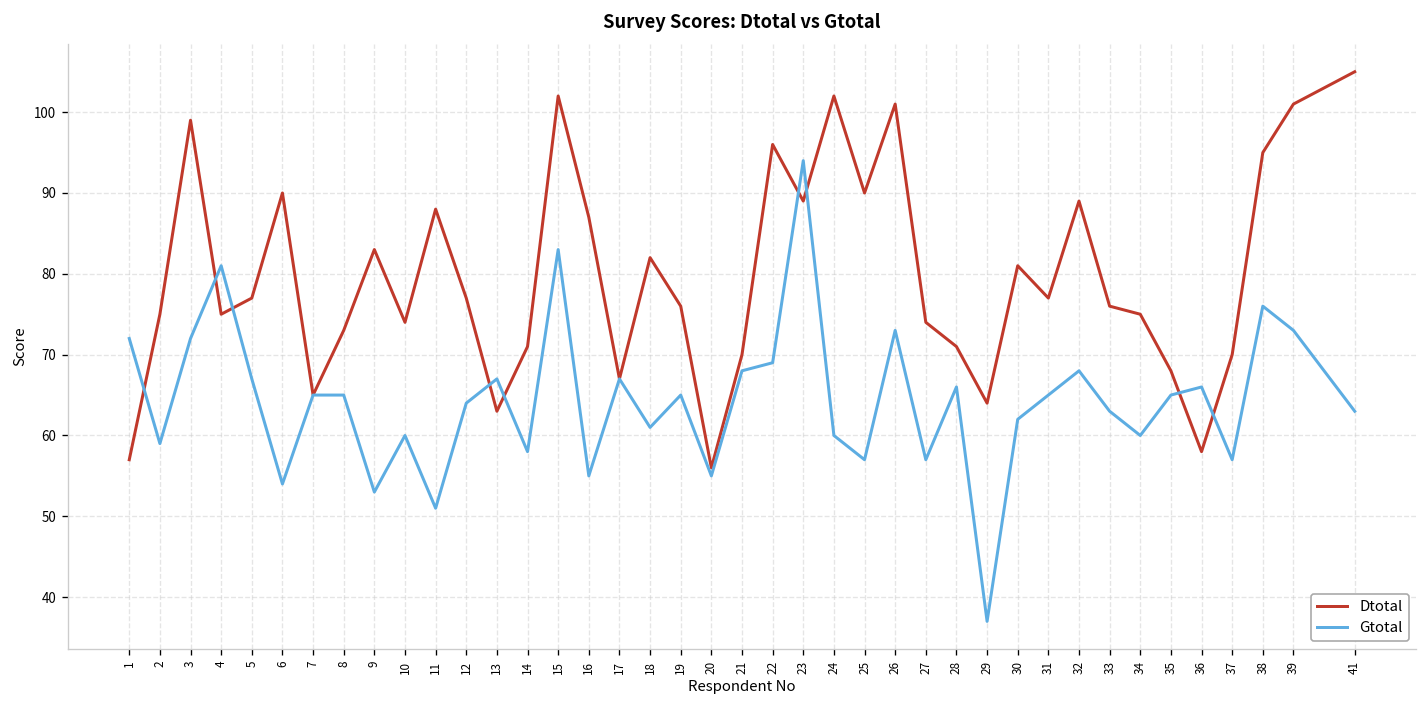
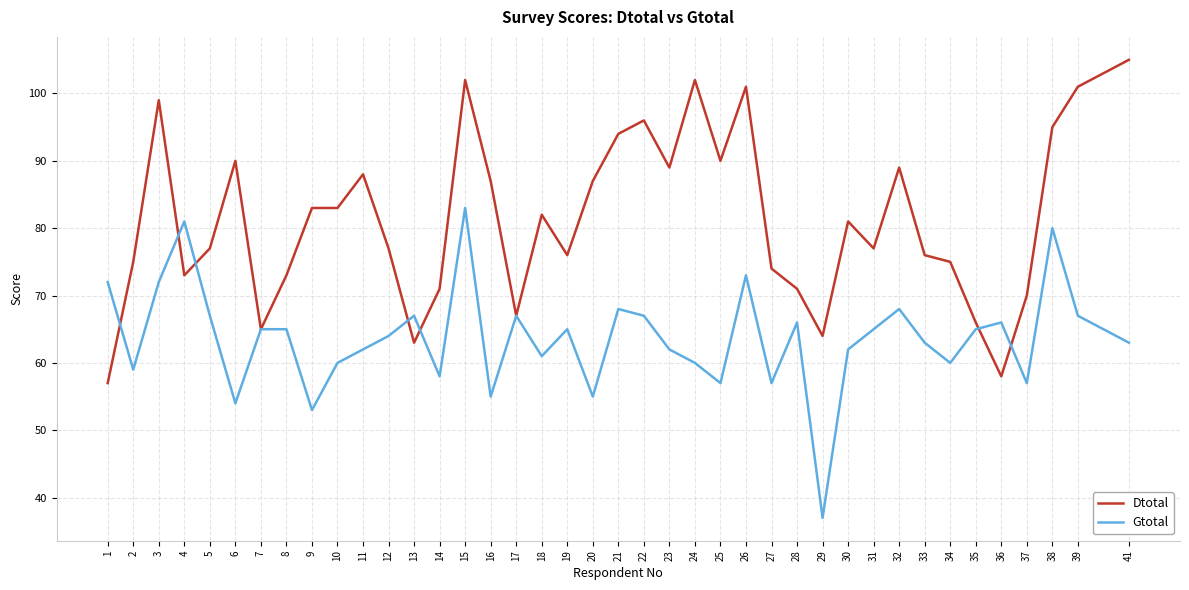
  {
    "Dtotal": {
      "1": 57,
      "2": 75,
      "3": 99,
-     "4": 75,
+     "4": 73,
      "5": 77,
      "6": 90,
      "8": 73,
      "9": 83,
-     "10": 74,
+     "10": 83,
      "11": 88,
      "12": 77,
      "13": 63,
      "14": 71,
      "15": 102,
      "16": 87,
      "18": 82,
      "19": 76,
-     "20": 56,
-     "21": 70,
+     "20": 87,
+     "21": 94,
      "22": 96,
      "23": 89,
      "24": 102,
      "25": 90,
      "26": 101,
      "27": 74,
      "28": 71,
      "29": 64,
      "30": 81,
      "31": 77,
      "32": 89,
      "33": 76,
      "34": 75,
-     "35": 68,
+     "35": 66,
      "36": 58,
      "37": 70,
      "38": 95,
      "39": 101,
      "41": 105
    },
    "Gtotal": {
      "1": 72,
      "2": 59,
      "3": 72,
      "4": 81,
      "5": 67,
      "6": 54,
      "8": 65,
      "9": 53,
      "10": 60,
-     "11": 51,
+     "11": 62,
      "12": 64,
      "13": 67,
      "14": 58,
      "15": 83,
      "16": 55,
      "18": 61,
      "19": 65,
      "20": 55,
      "21": 68,
-     "22": 69,
-     "23": 94,
+     "22": 67,
+     "23": 62,
      "24": 60,
      "25": 57,
      "26": 73,
      "27": 57,
      "28": 66,
      "29": 37,
      "30": 62,
      "31": 65,
      "32": 68,
      "33": 63,
      "34": 60,
      "35": 65,
      "36": 66,
      "37": 57,
-     "38": 76,
-     "39": 73,
+     "38": 80,
+     "39": 67,
      "41": 63
    }
  }
